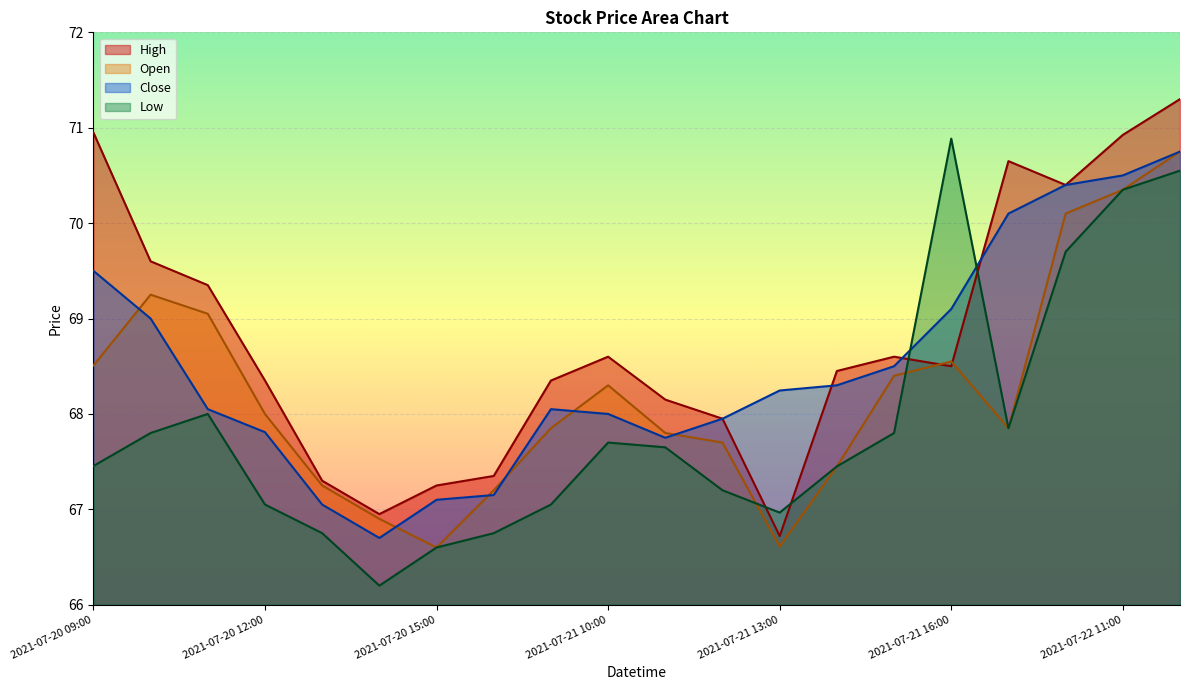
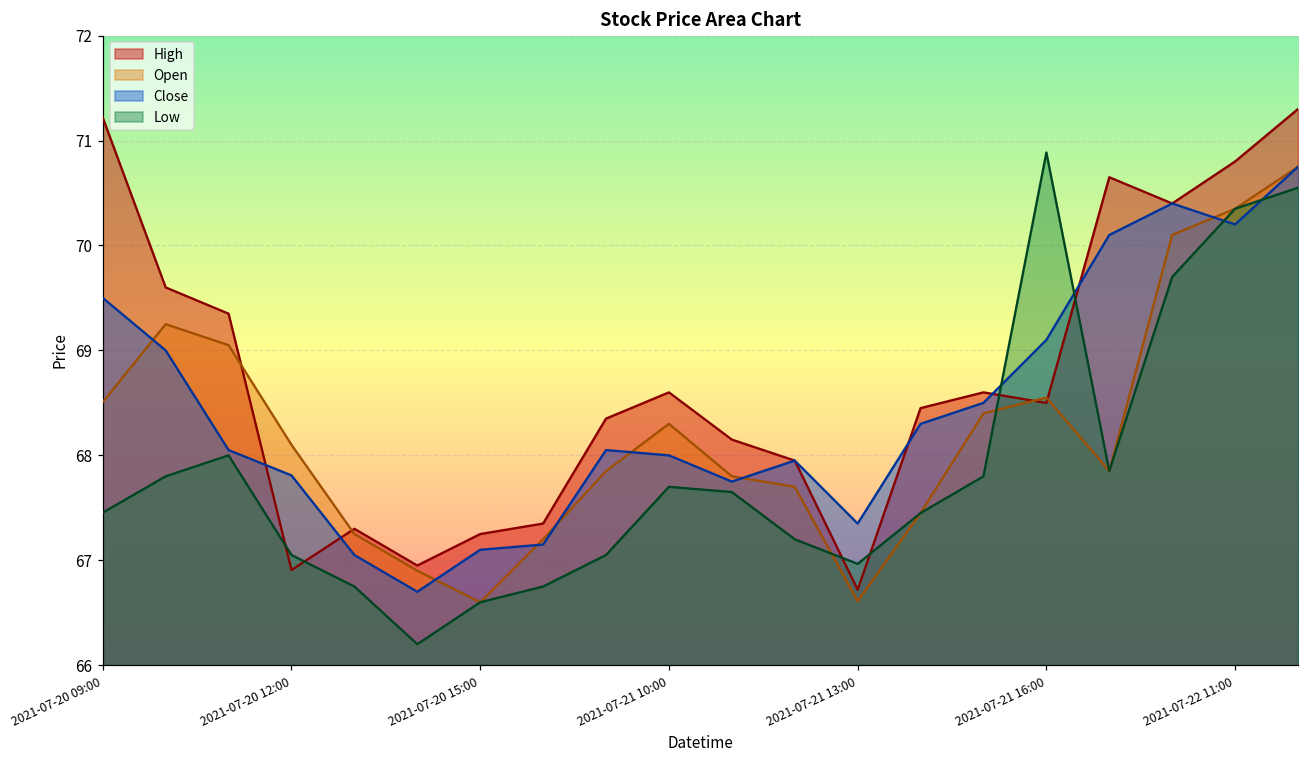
  {
    "High": {
-     "2021-07-20 09:00": 70.9,
-     "2021-07-20 12:00": 68.3,
+     "2021-07-20 09:00": 71.2,
+     "2021-07-20 12:00": 66.9,
      "2021-07-20 15:00": 67.3,
      "2021-07-21 10:00": 68.6,
      "2021-07-21 13:00": 66.7,
      "2021-07-21 16:00": 68.5,
-     "2021-07-22 11:00": 70.9
+     "2021-07-22 11:00": 70.8
    },
    "Open": {
      "2021-07-20 09:00": 68.5,
-     "2021-07-20 12:00": 68.0,
+     "2021-07-20 12:00": 68.1,
      "2021-07-21 10:00": 68.3,
      "2021-07-21 13:00": 66.6,
      "2021-07-21 16:00": 68.6
    },
    "Close": {
      "2021-07-20 09:00": 69.5,
      "2021-07-20 12:00": 67.8,
      "2021-07-20 15:00": 67.1,
      "2021-07-21 10:00": 68.0,
-     "2021-07-21 13:00": 68.2,
+     "2021-07-21 13:00": 67.3,
      "2021-07-21 16:00": 69.1,
-     "2021-07-22 11:00": 70.5
+     "2021-07-22 11:00": 70.2
    },
    "Low": {
      "2021-07-20 09:00": 67.5,
      "2021-07-20 12:00": 67.1,
      "2021-07-21 10:00": 67.7,
      "2021-07-21 13:00": 67.0,
      "2021-07-21 16:00": 70.9
    }
  }
